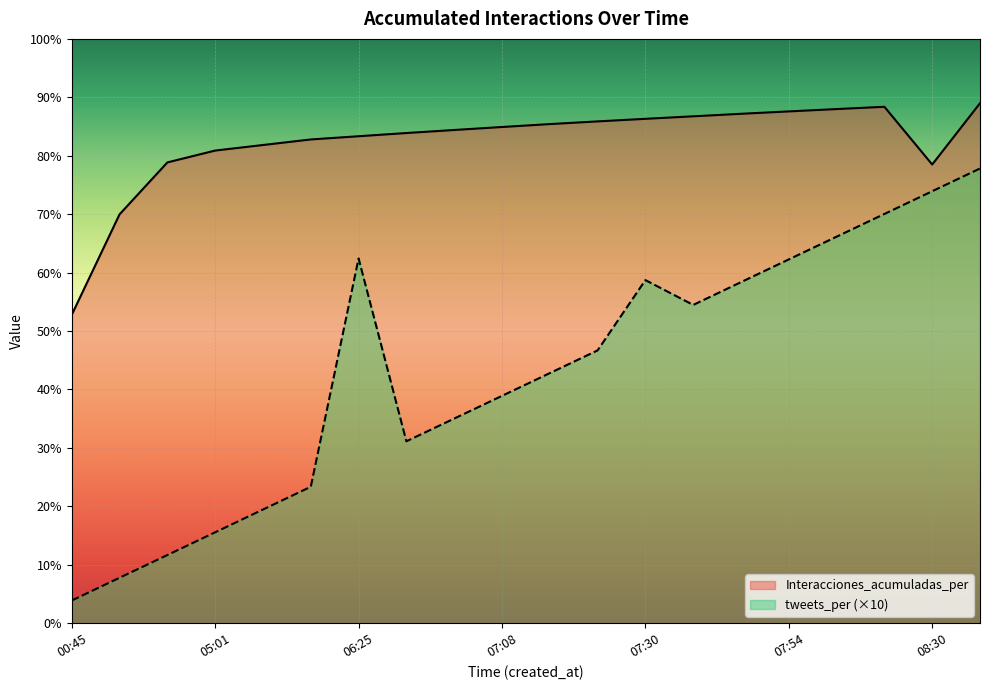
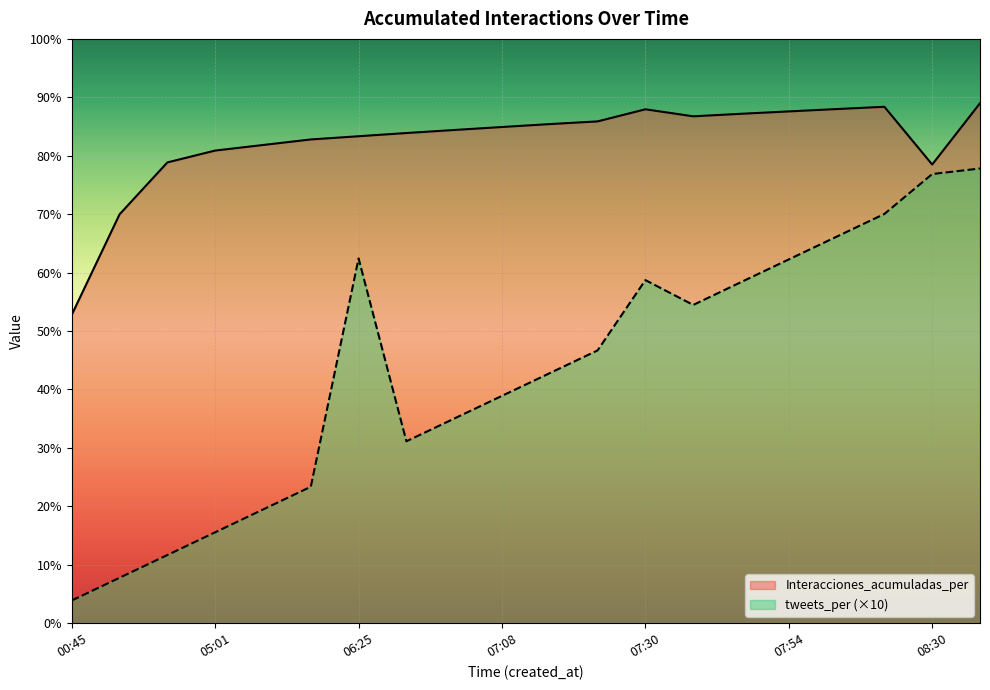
  {
    "Interacciones_acumuladas_per": {
      "00:45": "53%",
      "05:01": "81%",
      "06:25": "83%",
      "07:08": "85%",
-     "07:30": "86%",
+     "07:30": "88%",
      "07:54": "88%",
      "08:30": "79%"
    },
    "tweets_per (×10)": {
      "00:45": "4%",
      "05:01": "16%",
      "06:25": "62%",
      "07:08": "39%",
      "07:30": "59%",
      "07:54": "62%",
-     "08:30": "74%"
+     "08:30": "77%"
    }
  }
